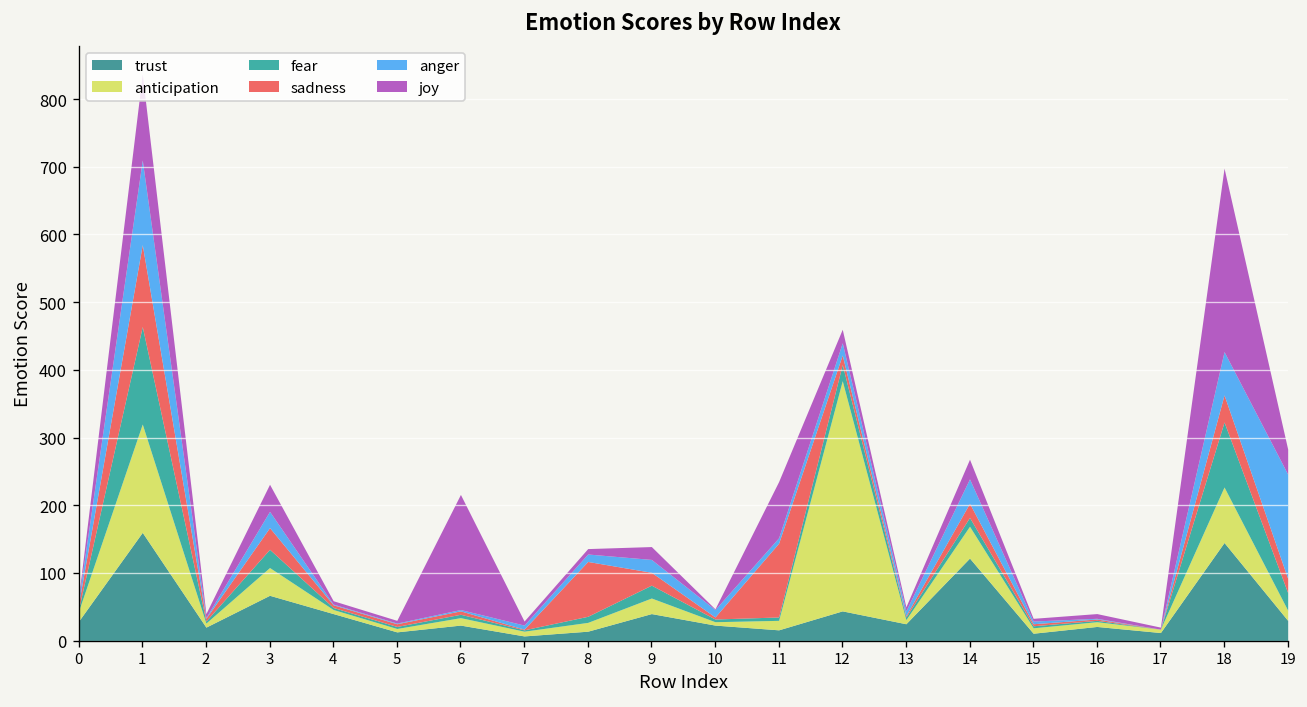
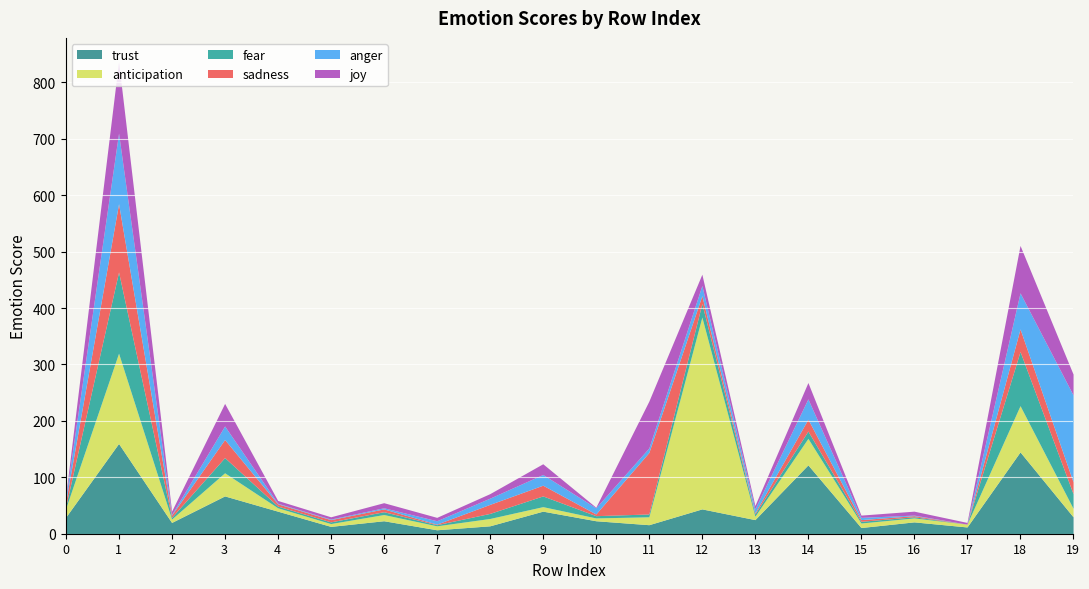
  {
    "anticipation": {
      "1": 160,
      "3": 40,
      "6": 10,
      "8": 10,
-     "9": 20,
+     "9": 10,
      "11": 10,
      "12": 340,
      "14": 50,
      "18": 80,
      "19": 20
    },
    "sadness": {
      "0": 10,
      "1": 120,
      "3": 30,
-     "8": 80,
+     "8": 20,
      "9": 20,
      "11": 110,
      "12": 10,
      "14": 20,
      "18": 40,
      "19": 20
    },
    "anger": {
      "1": 130,
      "3": 20,
      "7": 10,
      "8": 10,
      "9": 20,
      "11": 10,
      "12": 20,
      "13": 10,
      "14": 40,
      "18": 60,
      "19": 150
    },
    "joy": {
      "2": 10,
      "3": 40,
      "4": 10,
-     "6": 170,
+     "6": 10,
      "7": 10,
      "8": 10,
      "9": 20,
      "11": 80,
      "12": 20,
      "13": 10,
      "14": 30,
      "16": 10,
-     "18": 270,
+     "18": 80,
      "19": 40
    }
  }
